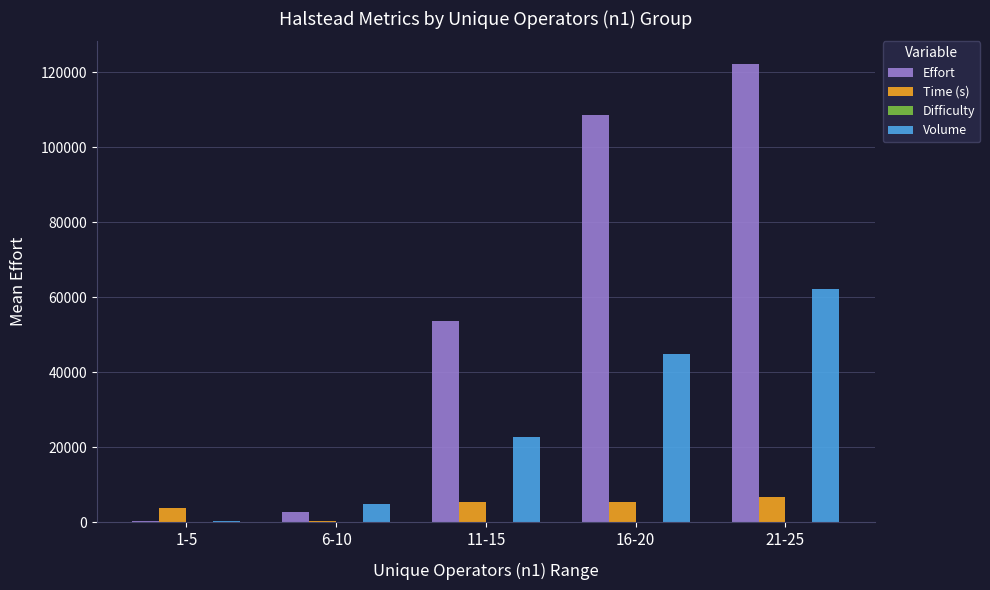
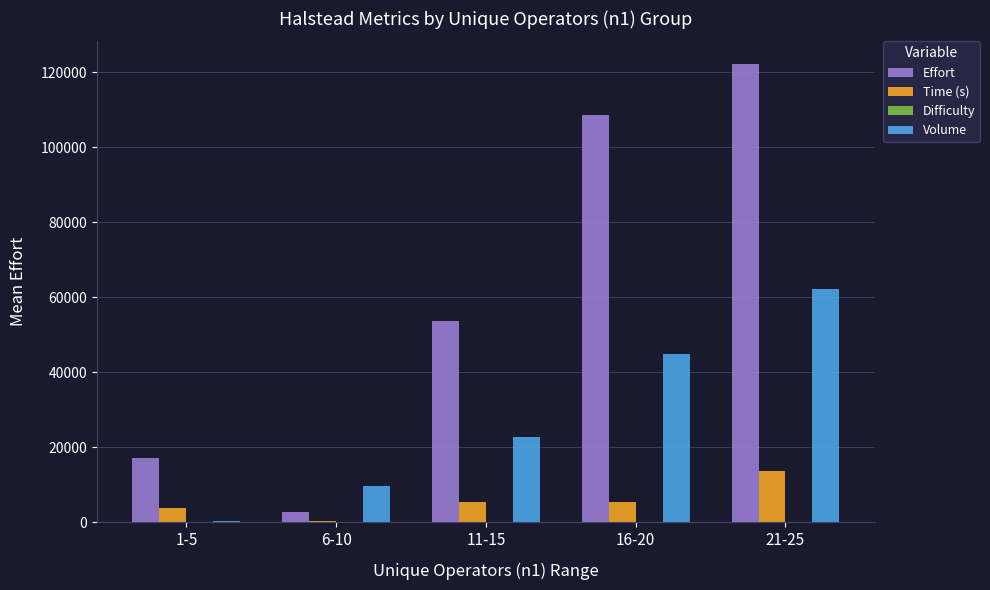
  {
    "Effort": {
-     "1-5": 0,
+     "1-5": 17000,
      "6-10": 3000,
      "11-15": 54000,
      "16-20": 109000,
      "21-25": 122000
    },
    "Time (s)": {
      "1-5": 4000,
      "11-15": 5000,
      "16-20": 5000,
-     "21-25": 7000
+     "21-25": 14000
    },
    "Volume": {
-     "6-10": 5000,
+     "6-10": 10000,
      "11-15": 23000,
      "16-20": 45000,
      "21-25": 62000
    }
  }
